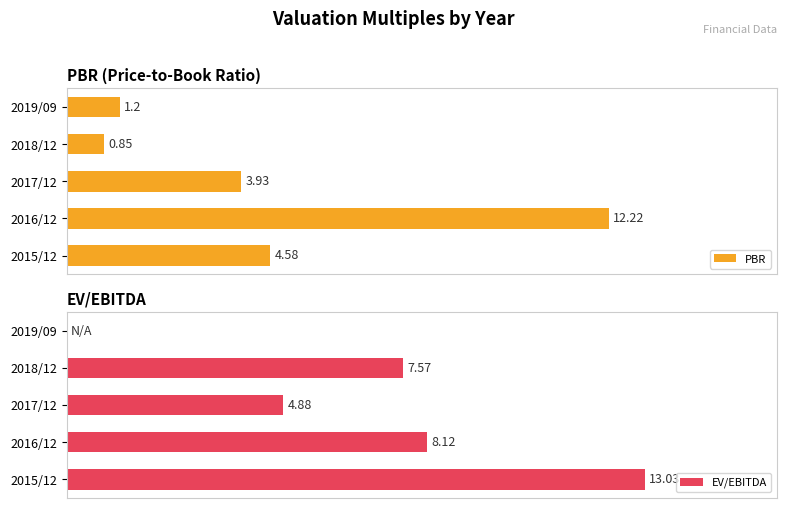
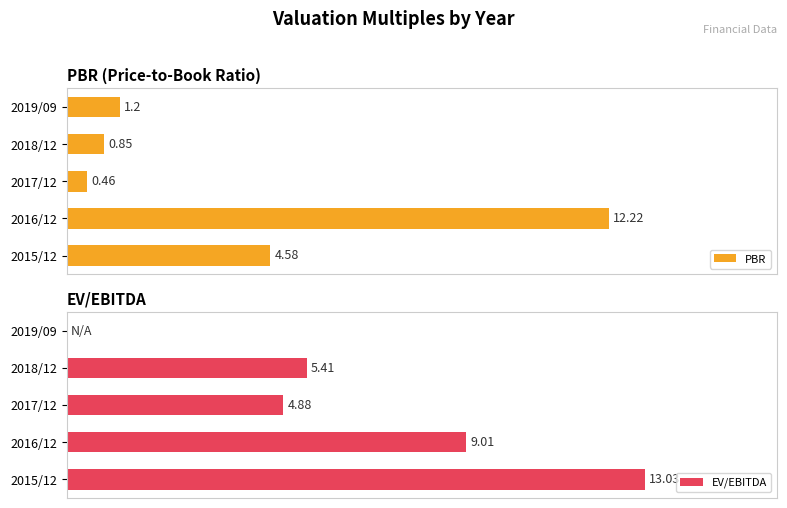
  {
    "PBR (Price-to-Book Ratio)": {
      "2019/09": 1.2,
      "2018/12": 0.85,
-     "2017/12": 3.93,
+     "2017/12": 0.46,
      "2016/12": 12.22,
      "2015/12": 4.58
    },
    "EV/EBITDA": {
-     "2018/12": 7.57,
+     "2018/12": 5.41,
      "2017/12": 4.88,
-     "2016/12": 8.12
+     "2016/12": 9.01
    }
  }
